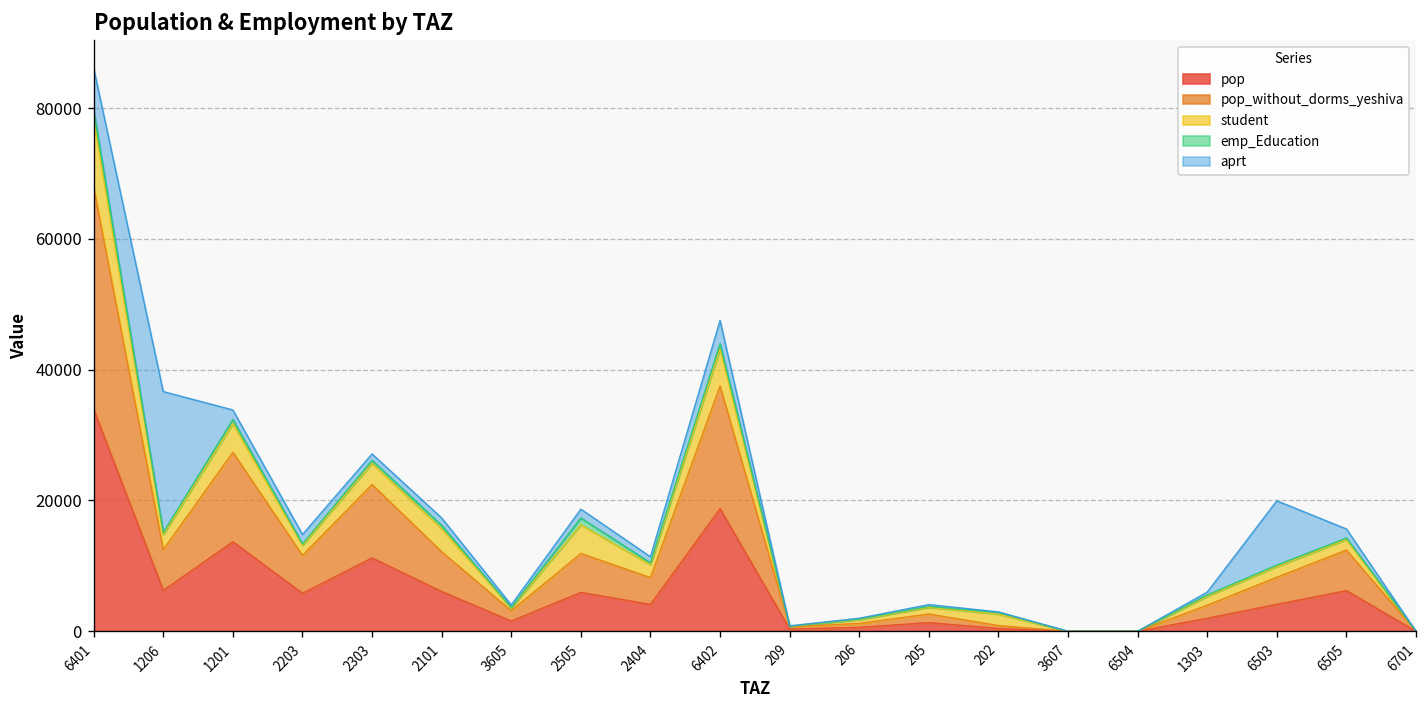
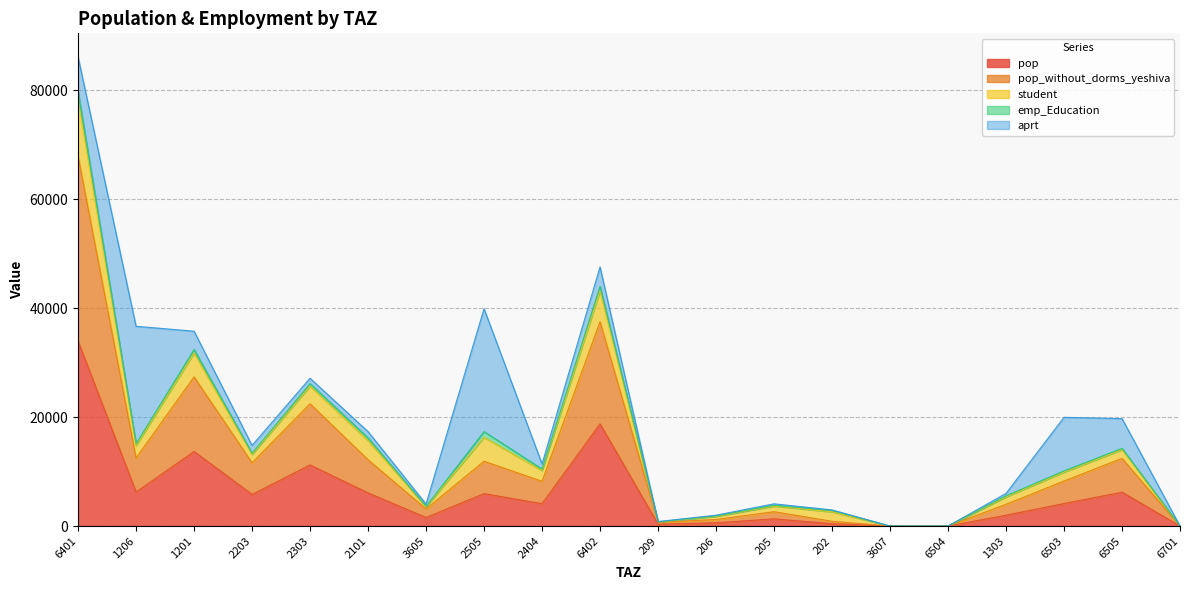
  {
    "student": {
      "6401": 10000,
      "1201": 4000,
      "2101": 4000,
      "2505": 4000,
      "6402": 6000
    },
    "emp_Education": {
      "6401": 1000,
      "1201": 1000,
      "2101": 1000,
      "2505": 1000,
      "6402": 1000
    },
    "aprt": {
      "6401": 6000,
      "1206": 22000,
-     "1201": 1000,
+     "1201": 3000,
      "2203": 1000,
      "2303": 1000,
      "2101": 1000,
-     "2505": 1000,
+     "2505": 23000,
      "2404": 1000,
      "6402": 4000,
      "6503": 10000,
-     "6505": 1000
+     "6505": 5000
    }
  }
